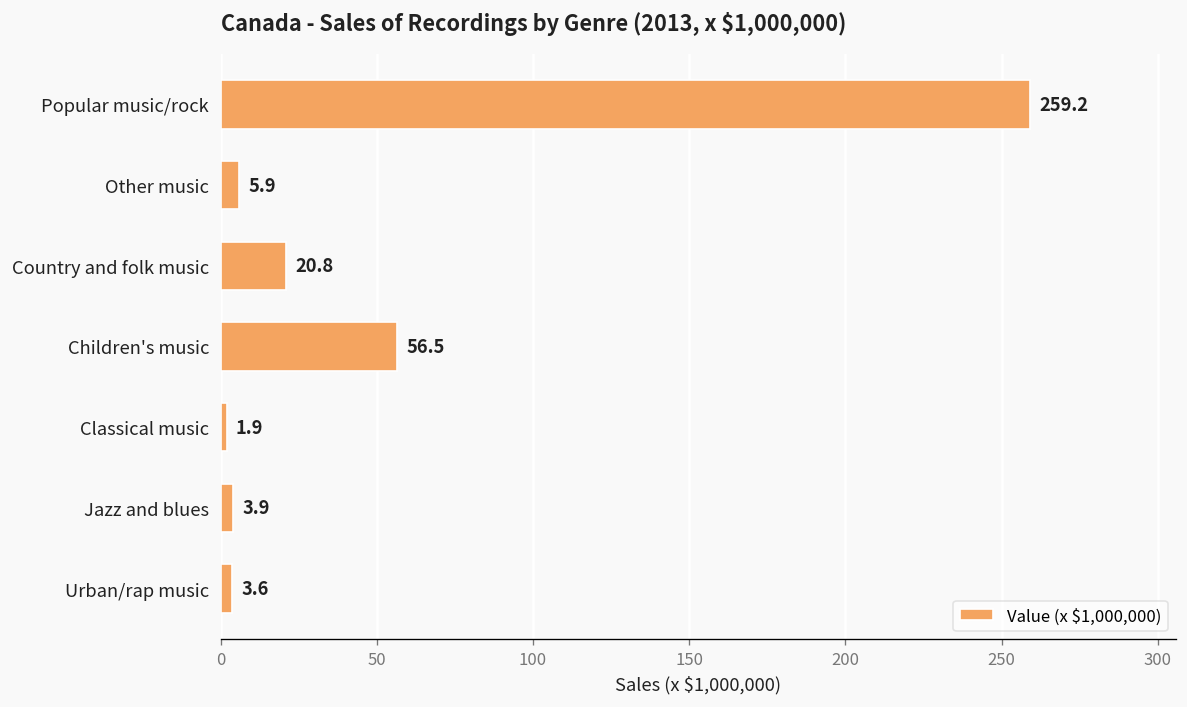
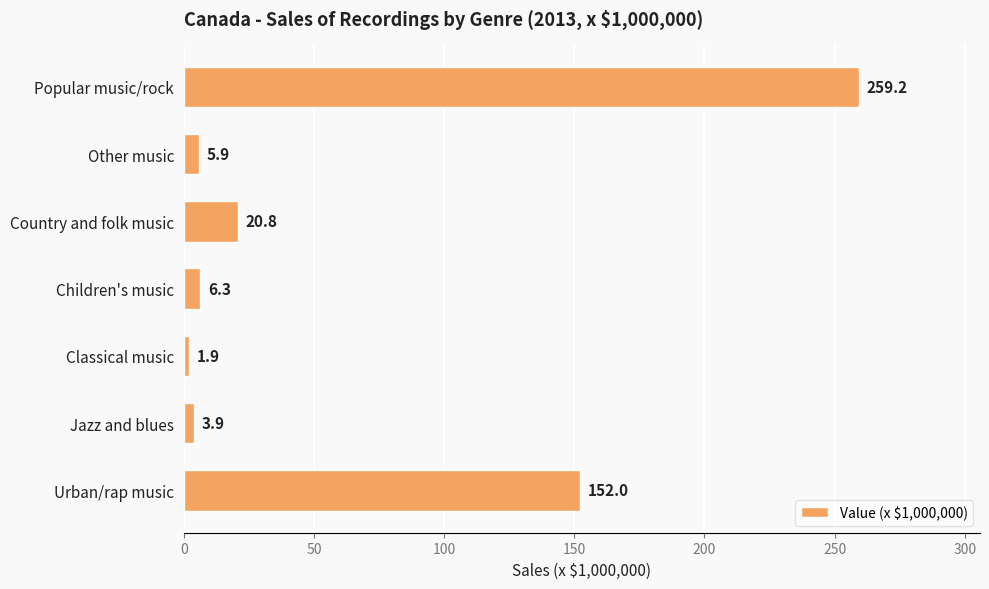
  {
    "Popular music/rock": 259.2,
    "Other music": 5.9,
    "Country and folk music": 20.8,
-   "Children's music": 56.5,
+   "Children's music": 6.3,
    "Classical music": 1.9,
    "Jazz and blues": 3.9,
-   "Urban/rap music": 3.6
+   "Urban/rap music": 152.0
  }
